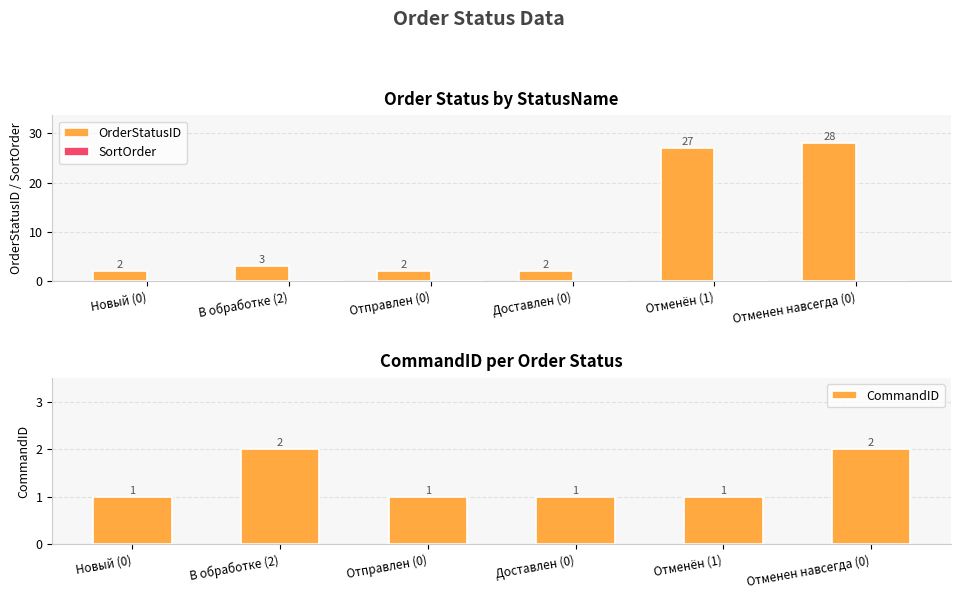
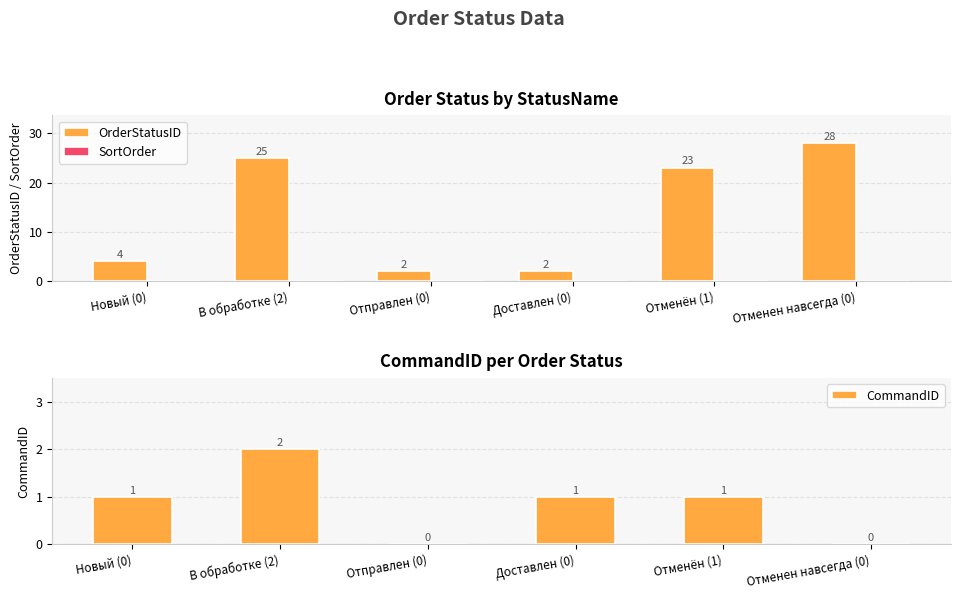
  {
    "Order Status by StatusName": {
      "OrderStatusID": {
-       "Новый (0)": 2,
-       "В обработке (2)": 3,
+       "Новый (0)": 4,
+       "В обработке (2)": 25,
        "Отправлен (0)": 2,
        "Доставлен (0)": 2,
-       "Отменён (1)": 27,
+       "Отменён (1)": 23,
        "Отменен навсегда (0)": 28
      },
      "SortOrder": {
        "Новый (0)": 0,
        "В обработке (2)": 0,
        "Отправлен (0)": 0,
        "Доставлен (0)": 0,
        "Отменён (1)": 0,
        "Отменен навсегда (0)": 0
      }
    },
    "CommandID per Order Status": {
      "Новый (0)": 1,
      "В обработке (2)": 2,
-     "Отправлен (0)": 1,
+     "Отправлен (0)": 0,
      "Доставлен (0)": 1,
      "Отменён (1)": 1,
-     "Отменен навсегда (0)": 2
+     "Отменен навсегда (0)": 0
    }
  }
